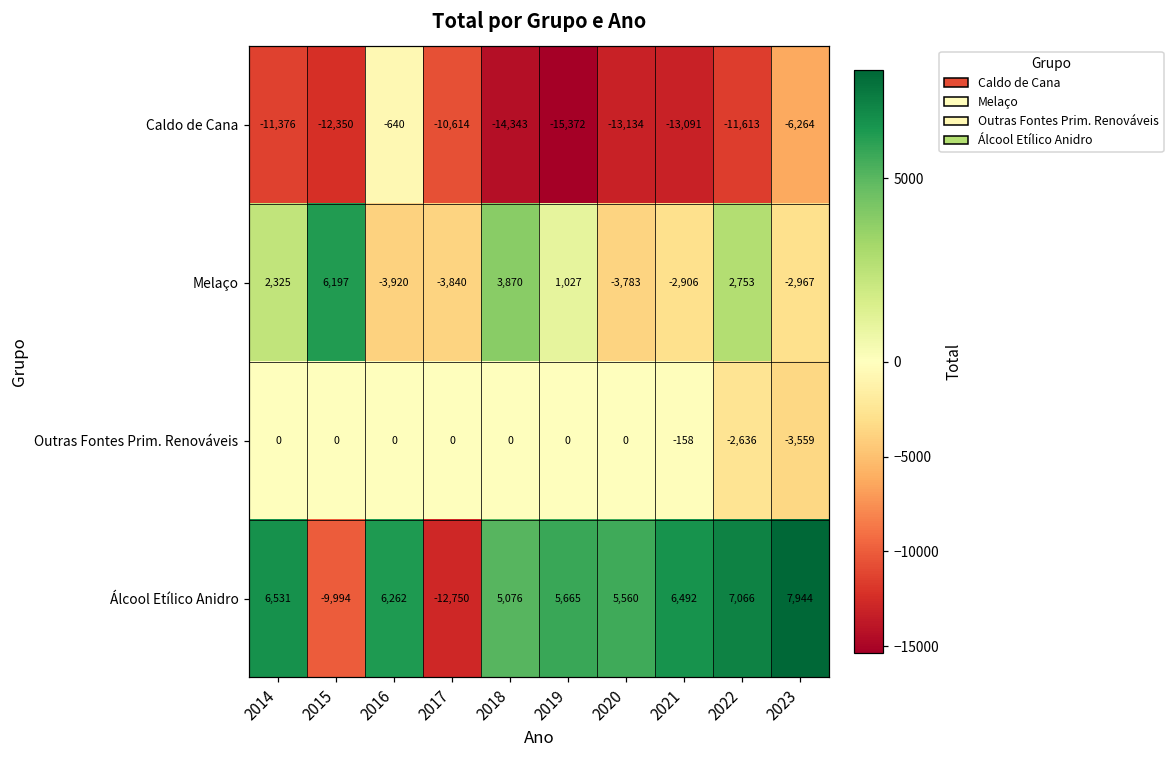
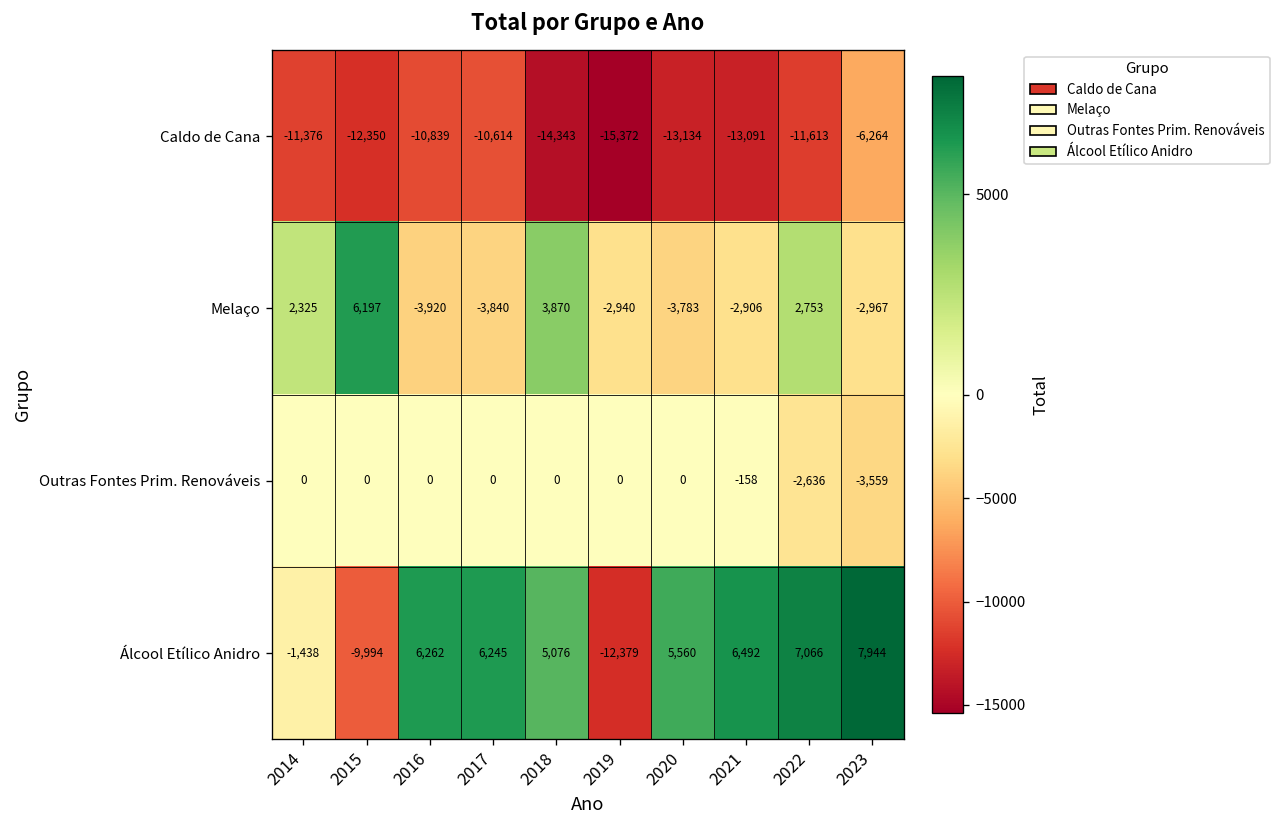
  {
    "Caldo de Cana": {
      "2014": "-11,376",
      "2015": "-12,350",
-     "2016": "-640",
+     "2016": "-10,839",
      "2017": "-10,614",
      "2018": "-14,343",
      "2019": "-15,372",
      "2020": "-13,134",
      "2021": "-13,091",
      "2022": "-11,613",
      "2023": "-6,264"
    },
    "Melaço": {
      "2014": "2,325",
      "2015": "6,197",
      "2016": "-3,920",
      "2017": "-3,840",
      "2018": "3,870",
-     "2019": "1,027",
+     "2019": "-2,940",
      "2020": "-3,783",
      "2021": "-2,906",
      "2022": "2,753",
      "2023": "-2,967"
    },
    "Outras Fontes Prim. Renováveis": {
      "2014": "0",
      "2015": "0",
      "2016": "0",
      "2017": "0",
      "2018": "0",
      "2019": "0",
      "2020": "0",
      "2021": "-158",
      "2022": "-2,636",
      "2023": "-3,559"
    },
    "Álcool Etílico Anidro": {
-     "2014": "6,531",
+     "2014": "-1,438",
      "2015": "-9,994",
      "2016": "6,262",
-     "2017": "-12,750",
+     "2017": "6,245",
      "2018": "5,076",
-     "2019": "5,665",
+     "2019": "-12,379",
      "2020": "5,560",
      "2021": "6,492",
      "2022": "7,066",
      "2023": "7,944"
    }
  }
